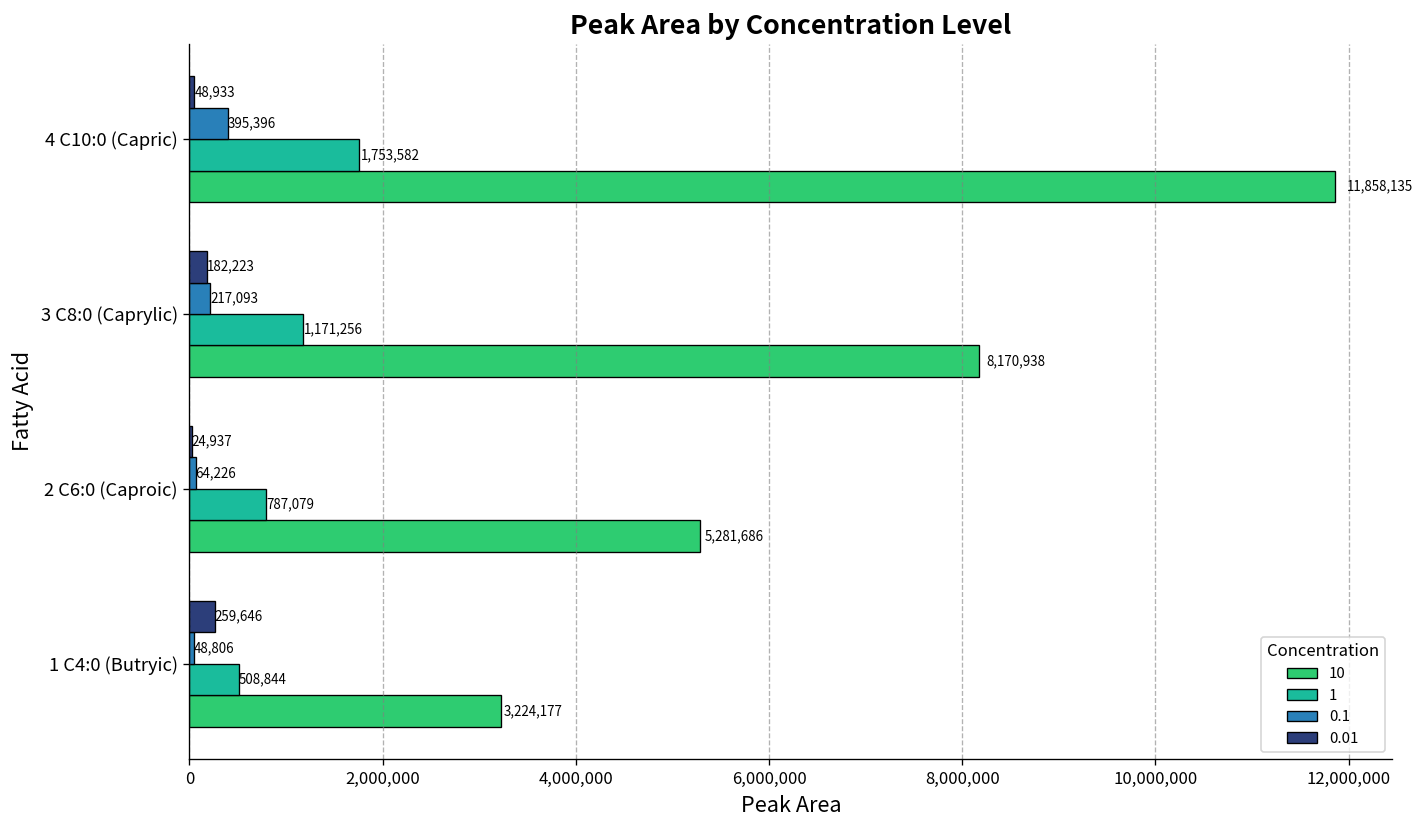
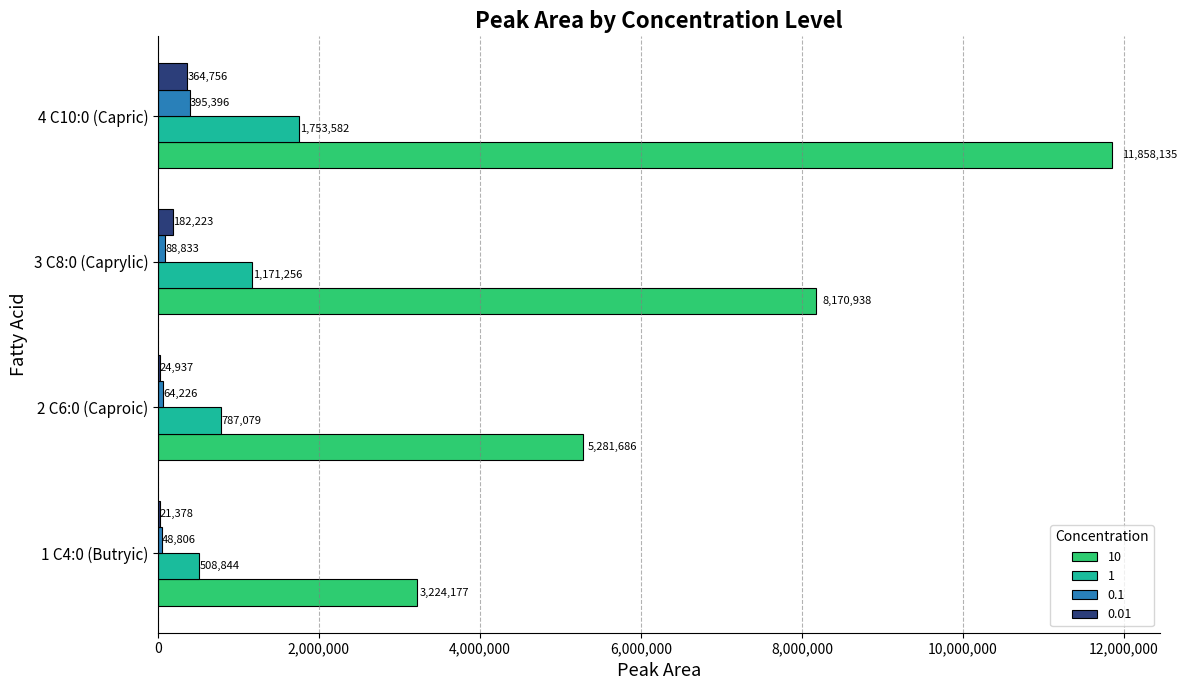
  {
    "0.1": {
      "4 C10:0 (Capric)": "395,396",
-     "3 C8:0 (Caprylic)": "217,093",
+     "3 C8:0 (Caprylic)": "88,833",
      "2 C6:0 (Caproic)": "64,226",
      "1 C4:0 (Butryic)": "48,806"
    },
    "0.01": {
-     "4 C10:0 (Capric)": "48,933",
+     "4 C10:0 (Capric)": "364,756",
      "3 C8:0 (Caprylic)": "182,223",
      "2 C6:0 (Caproic)": "24,937",
-     "1 C4:0 (Butryic)": "259,646"
+     "1 C4:0 (Butryic)": "21,378"
    }
  }
